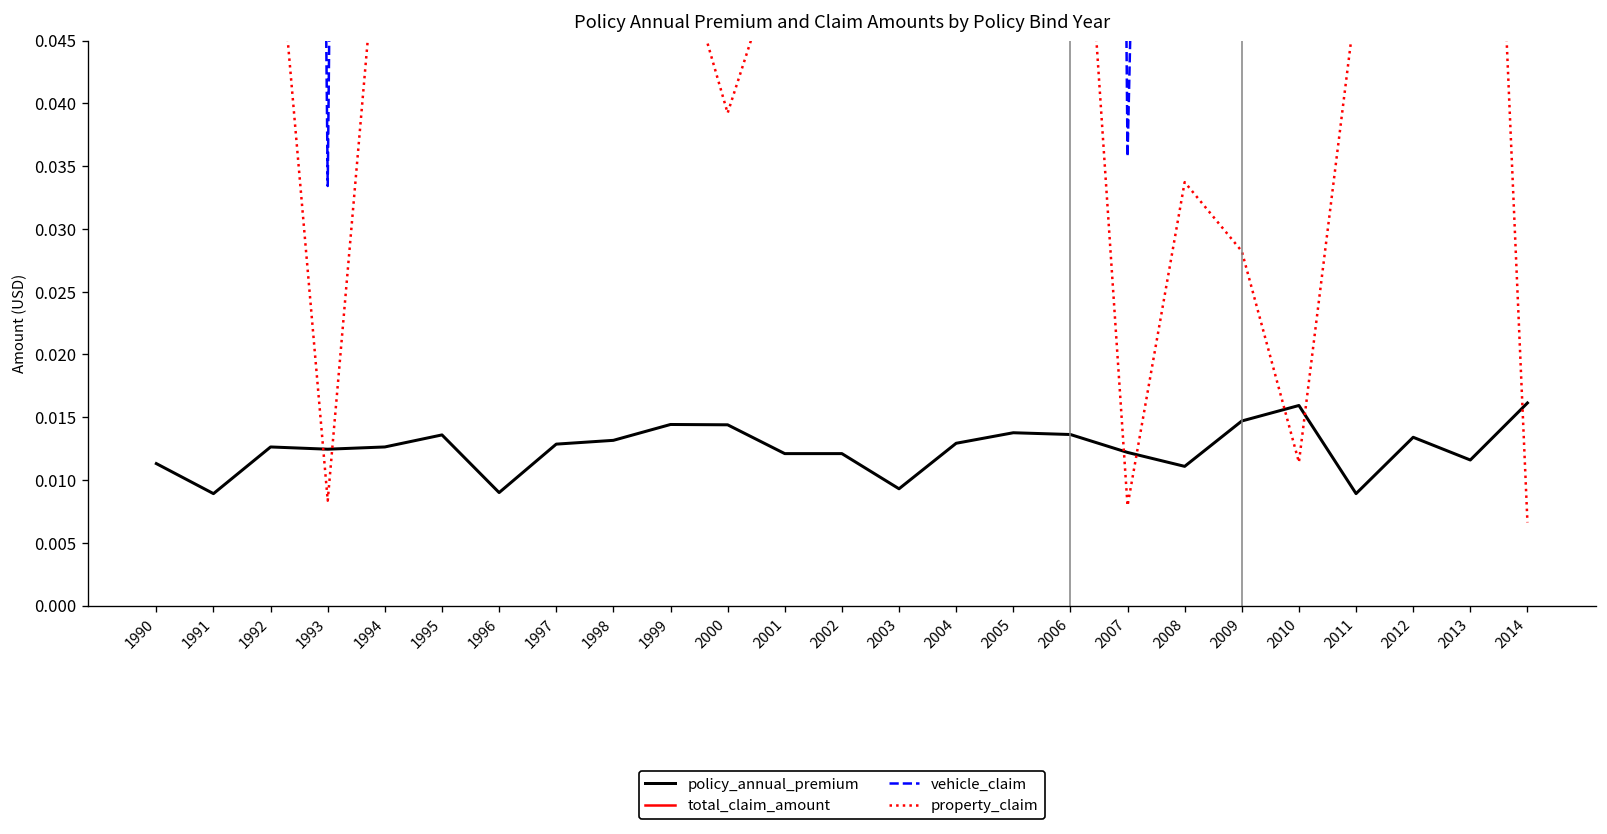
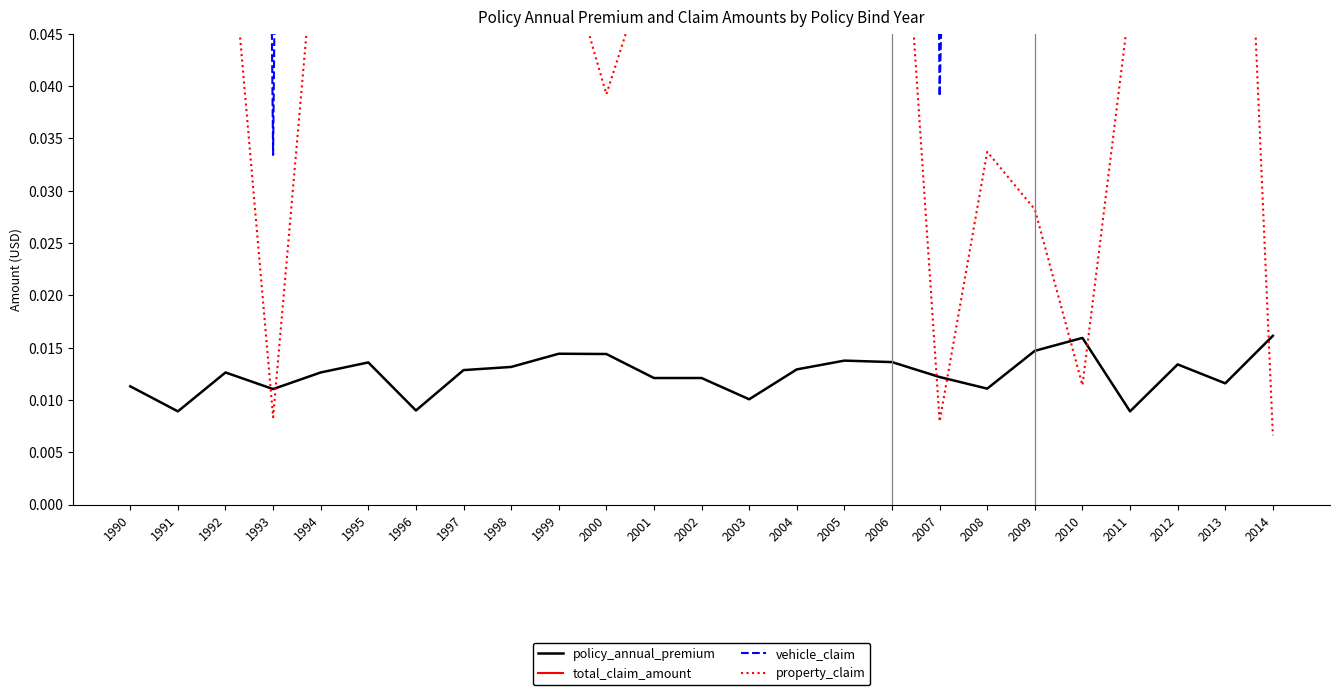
  {
    "policy_annual_premium": {
      "1990": 0.0113,
      "1991": 0.0089,
      "1992": 0.0126,
-     "1993": 0.0125,
+     "1993": 0.0110,
      "1994": 0.0126,
      "1995": 0.0136,
      "1996": 0.0090,
      "1997": 0.0129,
      "1998": 0.0132,
      "1999": 0.0144,
      "2000": 0.0144,
      "2001": 0.0121,
      "2002": 0.0121,
-     "2003": 0.0093,
+     "2003": 0.0101,
      "2004": 0.0129,
      "2005": 0.0138,
      "2006": 0.0136,
      "2007": 0.0122,
      "2008": 0.0111,
      "2009": 0.0147,
      "2010": 0.0159,
      "2011": 0.0089,
      "2012": 0.0134,
      "2013": 0.0116,
      "2014": 0.0161
    },
    "vehicle_claim": {
      "1993": 0.0334,
-     "2007": 0.0358
+     "2007": 0.0390
    }
  }
